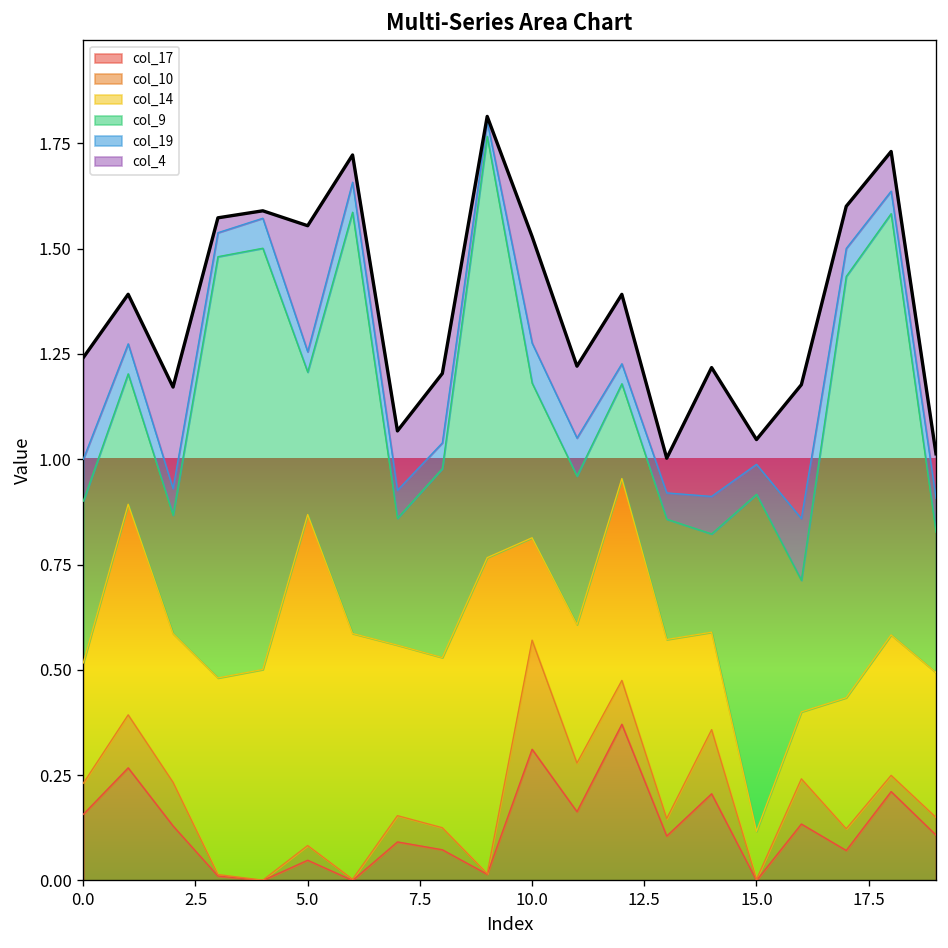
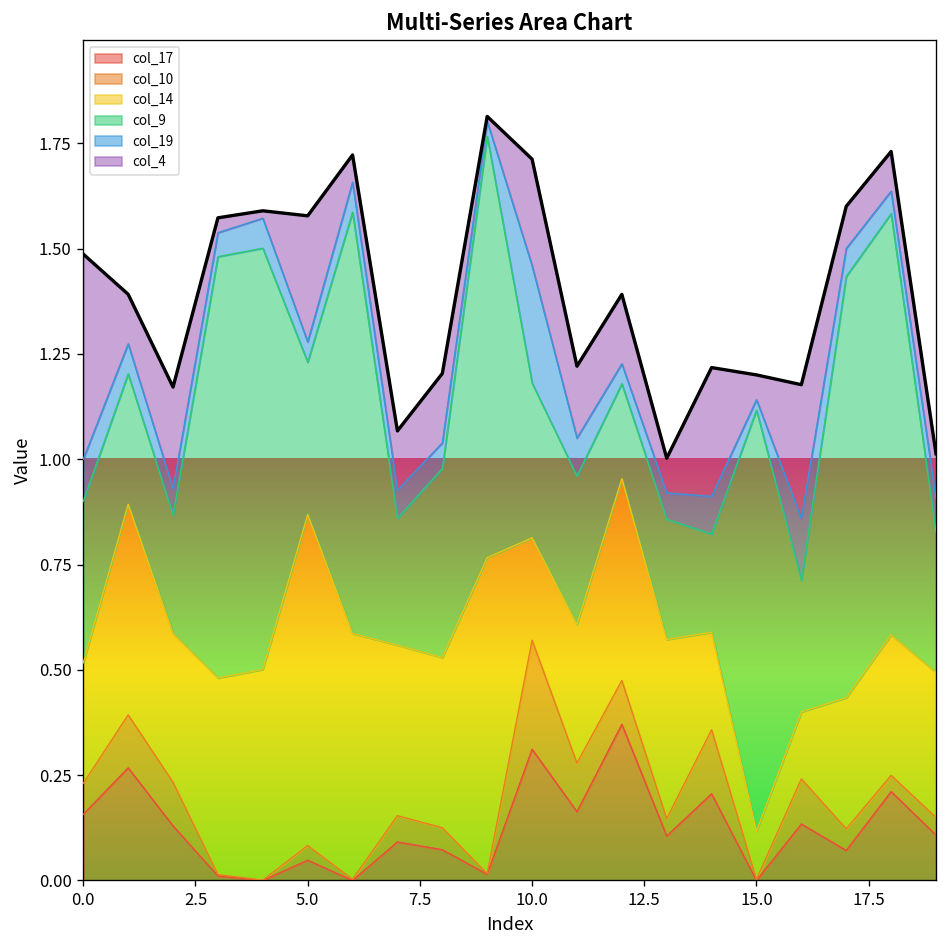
  {
    "col_14": {
      "0.0": 0.29,
      "5.0": 0.79,
      "10.0": 0.24,
      "15.0": 0.11
    },
    "col_9": {
      "0.0": 0.38,
-     "5.0": 0.34,
+     "5.0": 0.36,
      "10.0": 0.37,
-     "15.0": 0.8
+     "15.0": 1.0
    },
    "col_19": {
      "0.0": 0.10,
      "5.0": 0.05,
-     "10.0": 0.09,
-     "15.0": 0.07
+     "10.0": 0.28,
+     "15.0": 0.02
    },
    "col_4": {
-     "0.0": 0.24,
+     "0.0": 0.49,
      "5.0": 0.30,
      "10.0": 0.25,
      "15.0": 0.06
    }
  }
